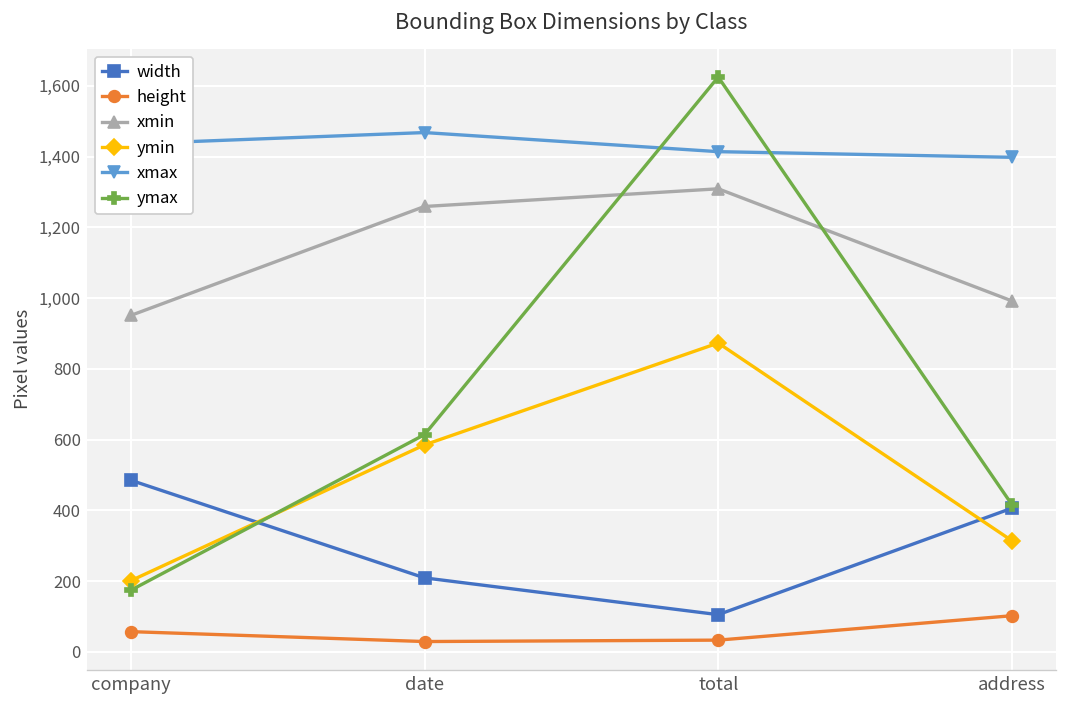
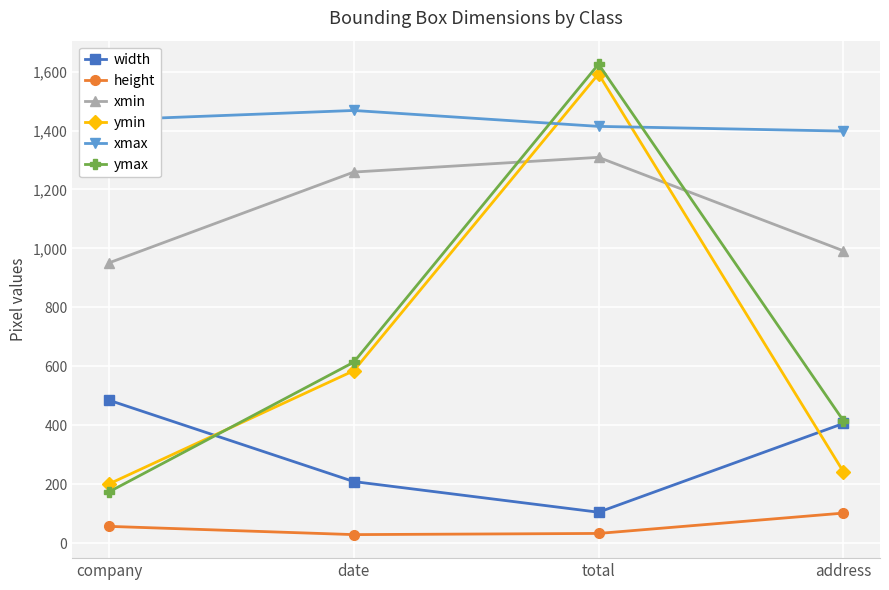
  {
    "height": {
      "company": "60",
      "date": "30",
      "total": "30",
      "address": "100"
    },
    "xmin": {
      "company": "950",
      "date": "1,260",
      "total": "1,310",
      "address": "990"
    },
    "ymin": {
      "company": "200",
      "date": "590",
-     "total": "870",
-     "address": "310"
+     "total": "1,590",
+     "address": "240"
    },
    "ymax": {
      "company": "170",
      "date": "610",
      "total": "1,630",
      "address": "420"
    }
  }
